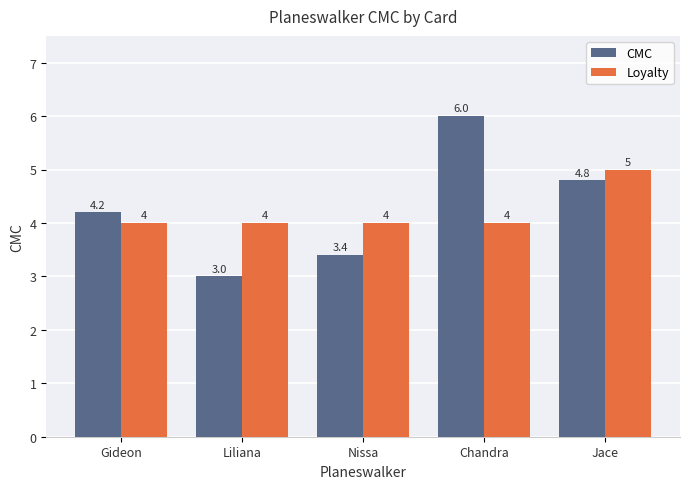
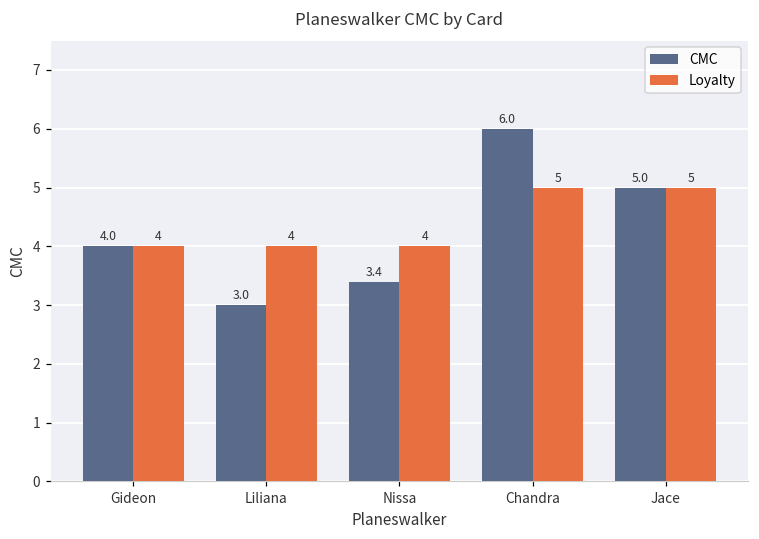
  {
    "CMC": {
-     "Gideon": 4.2,
+     "Gideon": 4.0,
      "Liliana": 3.0,
      "Nissa": 3.4,
      "Chandra": 6.0,
-     "Jace": 4.8
+     "Jace": 5.0
    },
    "Loyalty": {
      "Gideon": 4,
      "Liliana": 4,
      "Nissa": 4,
-     "Chandra": 4,
+     "Chandra": 5,
      "Jace": 5
    }
  }
